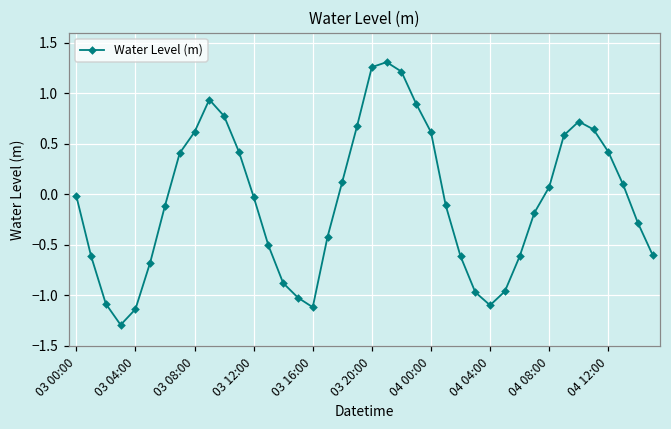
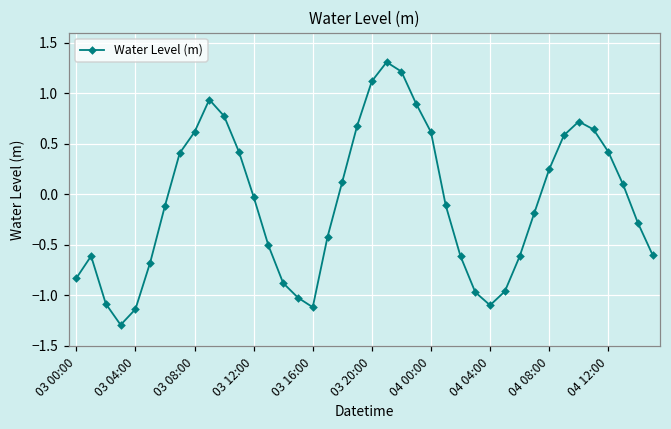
  {
-   "03 00:00": 0.0,
+   "03 00:00": -0.8,
    "03 04:00": -1.1,
    "03 08:00": 0.6,
    "03 12:00": 0.0,
    "03 16:00": -1.1,
-   "03 20:00": 1.3,
+   "03 20:00": 1.1,
    "04 00:00": 0.6,
    "04 04:00": -1.1,
-   "04 08:00": 0.1,
+   "04 08:00": 0.2,
    "04 12:00": 0.4
  }
